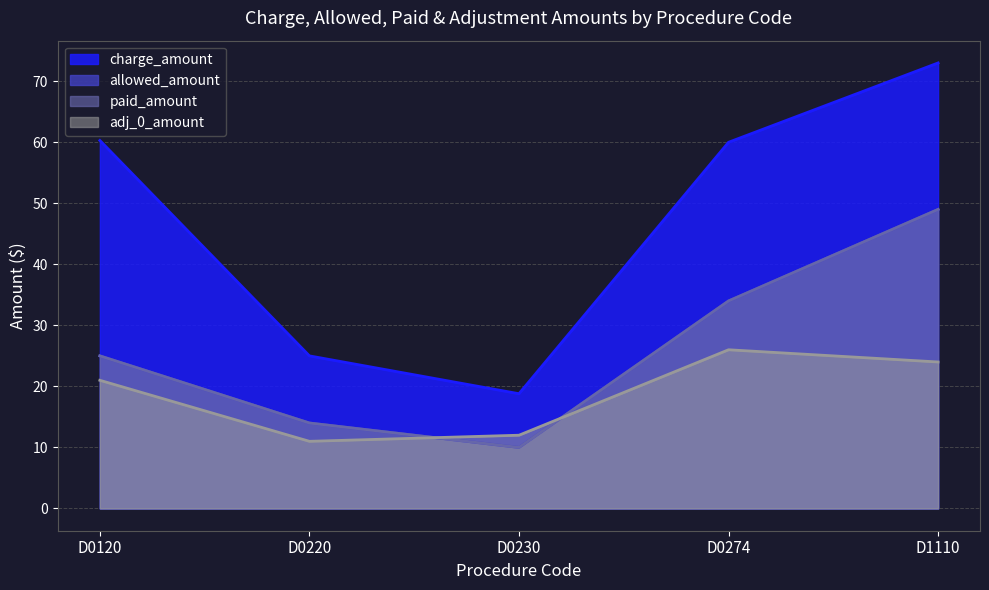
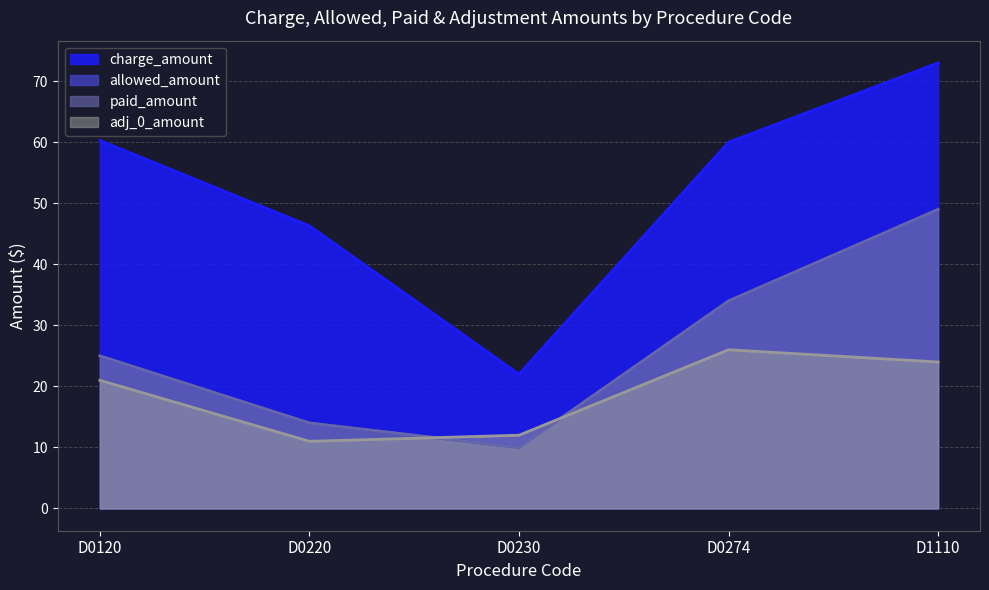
  {
    "charge_amount": {
      "D0120": 60,
-     "D0220": 25,
-     "D0230": 19,
+     "D0220": 46,
+     "D0230": 22,
      "D0274": 60,
      "D1110": 73
    }
  }
